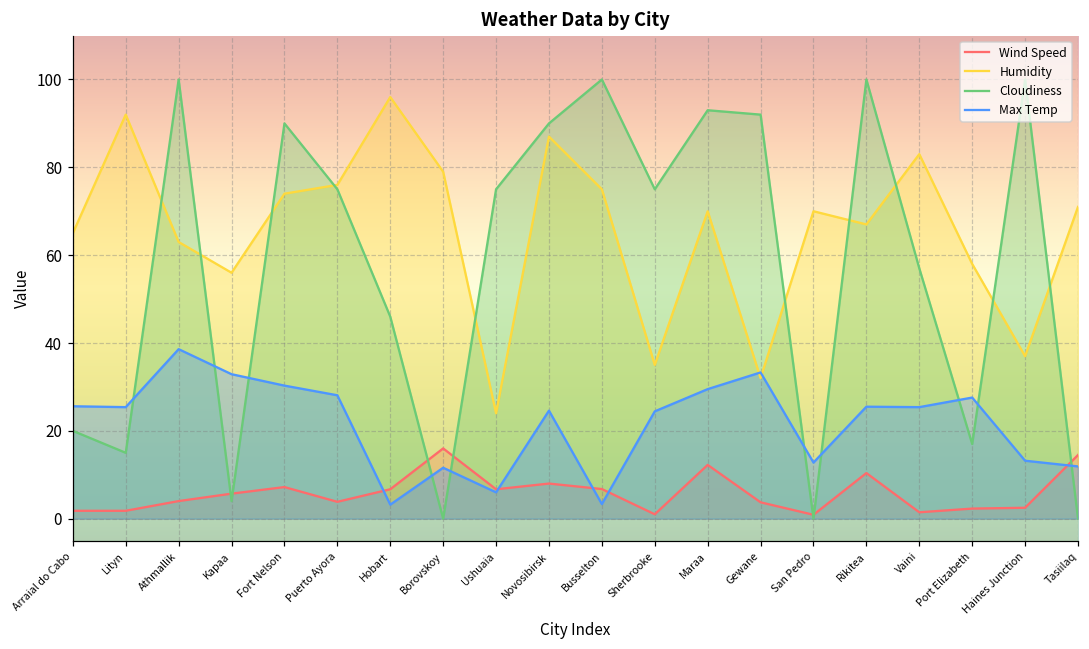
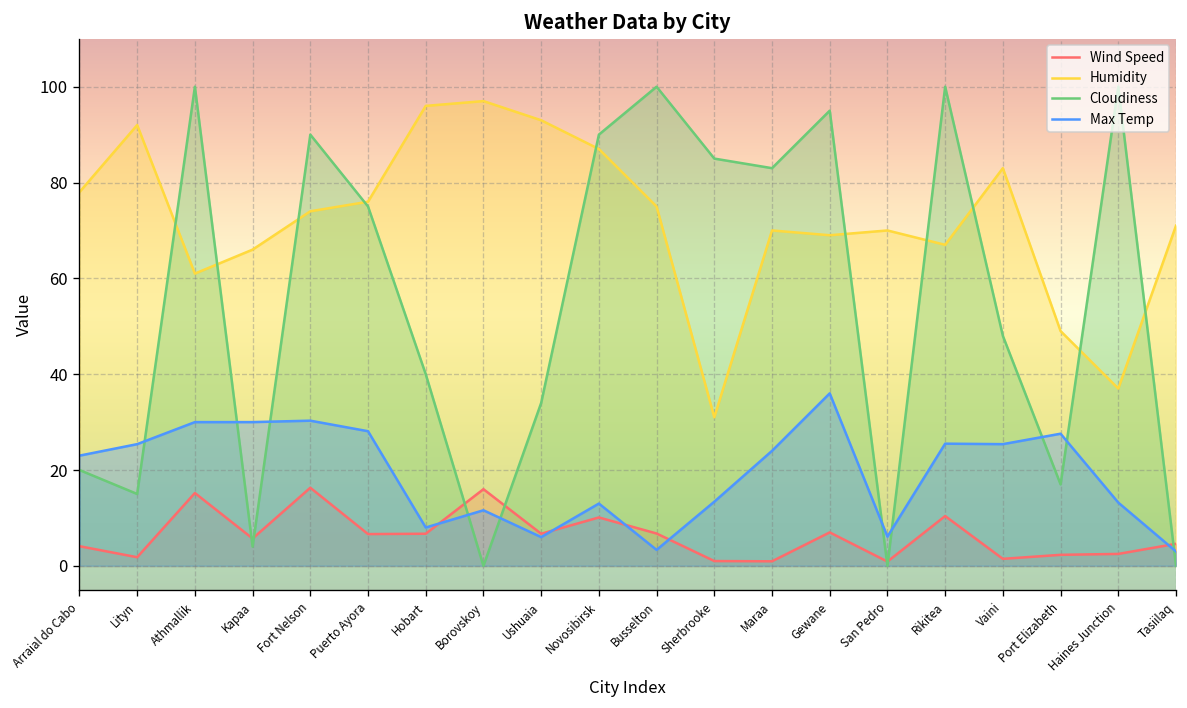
  {
    "Wind Speed": {
-     "Arraial do Cabo": 2,
+     "Arraial do Cabo": 4,
      "Lityn": 2,
-     "Athmallik": 4,
+     "Athmallik": 15,
      "Kapaa": 6,
-     "Fort Nelson": 7,
-     "Puerto Ayora": 4,
+     "Fort Nelson": 16,
+     "Puerto Ayora": 7,
      "Hobart": 7,
      "Borovskoy": 16,
      "Ushuaia": 7,
-     "Novosibirsk": 8,
+     "Novosibirsk": 10,
      "Busselton": 7,
      "Sherbrooke": 1,
-     "Maraa": 12,
-     "Gewane": 4,
+     "Maraa": 1,
+     "Gewane": 7,
      "San Pedro": 1,
      "Rikitea": 10,
      "Vaini": 1,
      "Port Elizabeth": 2,
      "Haines Junction": 2,
-     "Tasiilaq": 15
+     "Tasiilaq": 5
    },
    "Humidity": {
-     "Arraial do Cabo": 65,
+     "Arraial do Cabo": 78,
      "Lityn": 92,
-     "Athmallik": 63,
-     "Kapaa": 56,
+     "Athmallik": 61,
+     "Kapaa": 66,
      "Fort Nelson": 74,
      "Puerto Ayora": 76,
      "Hobart": 96,
-     "Borovskoy": 79,
-     "Ushuaia": 24,
+     "Borovskoy": 97,
+     "Ushuaia": 93,
      "Novosibirsk": 87,
      "Busselton": 75,
-     "Sherbrooke": 35,
+     "Sherbrooke": 31,
      "Maraa": 70,
-     "Gewane": 32,
+     "Gewane": 69,
      "San Pedro": 70,
      "Rikitea": 67,
      "Vaini": 83,
-     "Port Elizabeth": 58,
+     "Port Elizabeth": 49,
      "Haines Junction": 37,
      "Tasiilaq": 71
    },
    "Cloudiness": {
      "Arraial do Cabo": 20,
      "Lityn": 15,
      "Athmallik": 100,
      "Kapaa": 4,
      "Fort Nelson": 90,
      "Puerto Ayora": 75,
-     "Hobart": 46,
+     "Hobart": 40,
      "Borovskoy": 0,
-     "Ushuaia": 75,
+     "Ushuaia": 34,
      "Novosibirsk": 90,
      "Busselton": 100,
-     "Sherbrooke": 75,
-     "Maraa": 93,
-     "Gewane": 92,
+     "Sherbrooke": 85,
+     "Maraa": 83,
+     "Gewane": 95,
      "San Pedro": 0,
      "Rikitea": 100,
-     "Vaini": 57,
+     "Vaini": 48,
      "Port Elizabeth": 17,
      "Tasiilaq": 0
    },
    "Max Temp": {
-     "Arraial do Cabo": 26,
+     "Arraial do Cabo": 23,
      "Lityn": 25,
-     "Athmallik": 39,
-     "Kapaa": 33,
+     "Athmallik": 30,
+     "Kapaa": 30,
      "Fort Nelson": 30,
      "Puerto Ayora": 28,
-     "Hobart": 3,
+     "Hobart": 8,
      "Borovskoy": 12,
      "Ushuaia": 6,
-     "Novosibirsk": 25,
+     "Novosibirsk": 13,
      "Busselton": 3,
-     "Sherbrooke": 24,
-     "Maraa": 30,
-     "Gewane": 33,
-     "San Pedro": 13,
+     "Sherbrooke": 13,
+     "Maraa": 24,
+     "Gewane": 36,
+     "San Pedro": 6,
      "Rikitea": 26,
      "Vaini": 25,
      "Port Elizabeth": 28,
      "Haines Junction": 13,
-     "Tasiilaq": 12
+     "Tasiilaq": 3
    }
  }
